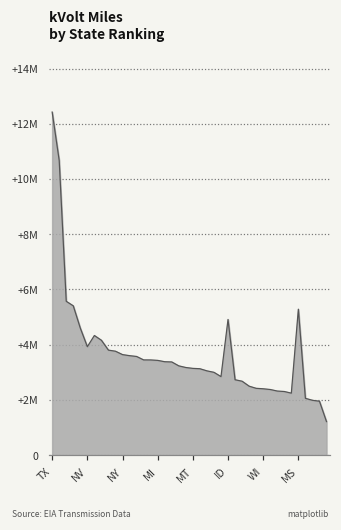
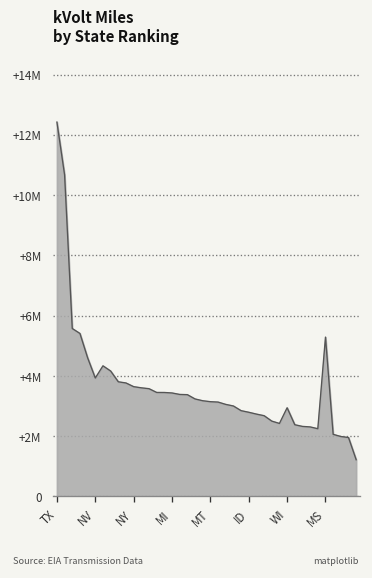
  {
    "TX": "+12400000",
    "NV": "+3900000",
    "NY": "+3600000",
    "MI": "+3400000",
    "MT": "+3100000",
-   "ID": "+4900000",
-   "WI": "+2400000",
+   "ID": "+2800000",
+   "WI": "+2900000",
    "MS": "+5300000"
  }
